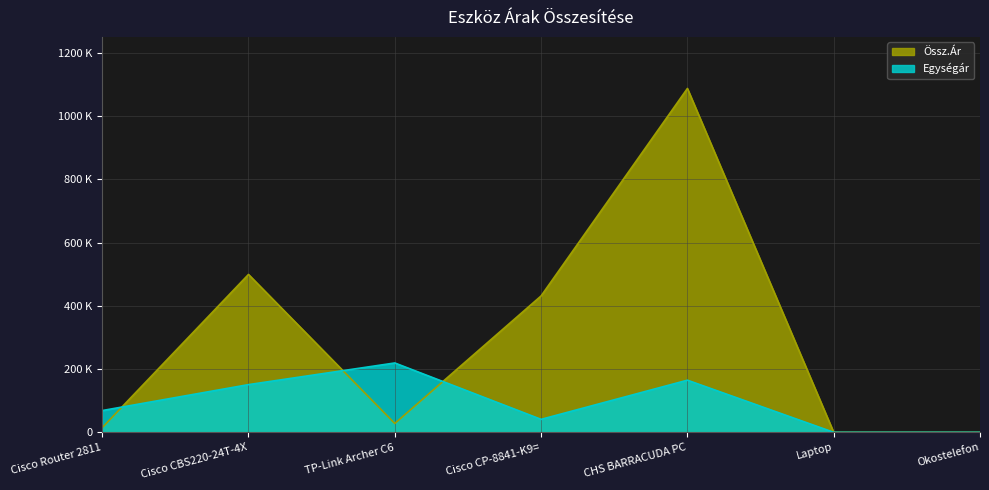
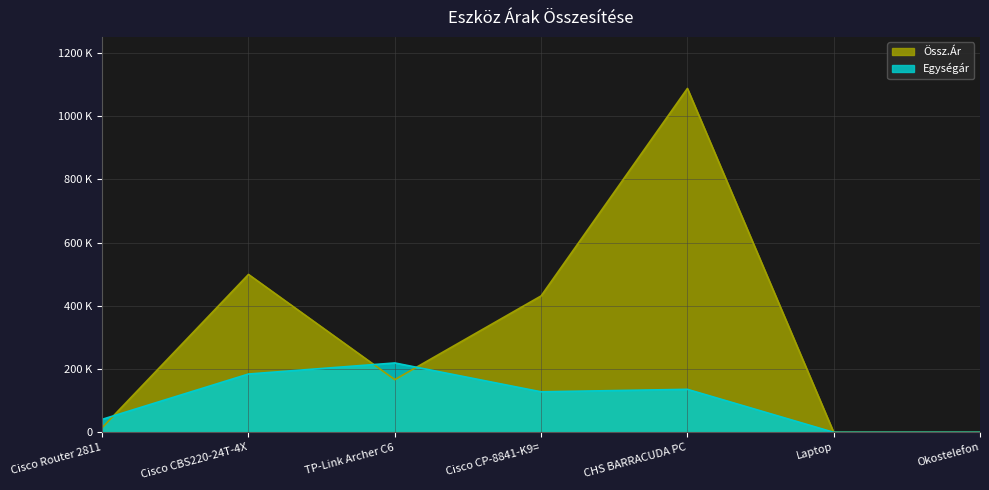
  {
    "Össz.Ár": {
      "Cisco Router 2811": 10000,
      "Cisco CBS220-24T-4X": 500000,
-     "TP-Link Archer C6": 30000,
+     "TP-Link Archer C6": 170000,
      "Cisco CP-8841-K9=": 430000,
      "CHS BARRACUDA PC": 1090000
    },
    "Egységár": {
-     "Cisco Router 2811": 70000,
-     "Cisco CBS220-24T-4X": 150000,
+     "Cisco Router 2811": 40000,
+     "Cisco CBS220-24T-4X": 180000,
      "TP-Link Archer C6": 220000,
-     "Cisco CP-8841-K9=": 40000,
-     "CHS BARRACUDA PC": 160000
+     "Cisco CP-8841-K9=": 130000,
+     "CHS BARRACUDA PC": 140000
    }
  }
